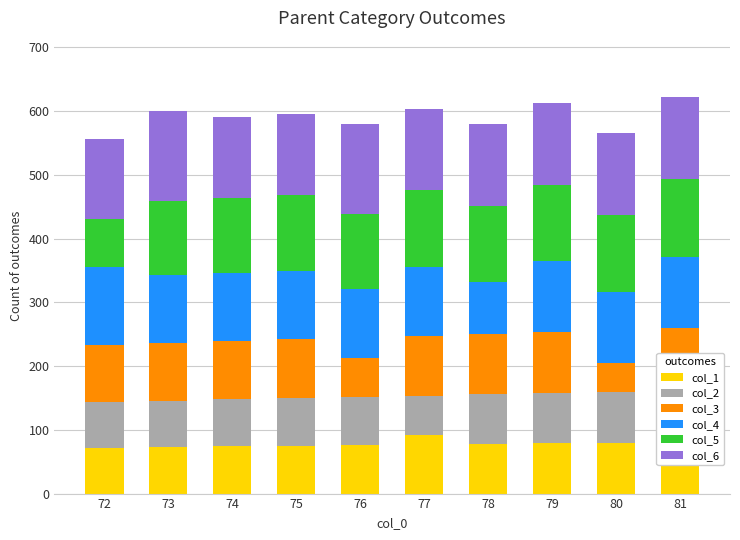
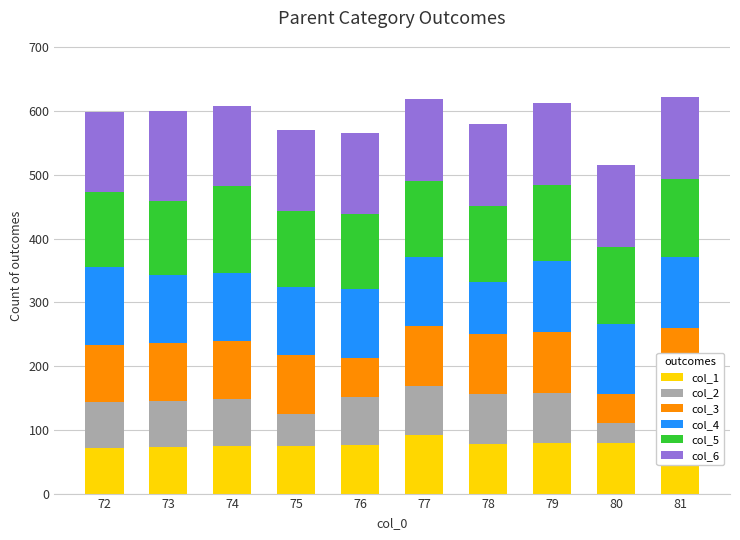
  {
    "col_1": {
      "72": 70,
      "73": 70,
      "74": 70,
      "75": 70,
      "76": 80,
      "77": 90,
      "78": 80,
      "79": 80,
      "80": 80
    },
    "col_2": {
      "72": 70,
      "73": 70,
      "74": 70,
-     "75": 70,
+     "75": 50,
      "76": 80,
-     "77": 60,
+     "77": 80,
      "78": 80,
      "79": 80,
-     "80": 80
+     "80": 30
    },
    "col_3": {
      "72": 90,
      "73": 90,
      "74": 90,
      "75": 90,
      "76": 60,
      "77": 90,
      "78": 100,
      "79": 100,
      "80": 50,
      "81": 100
    },
    "col_4": {
      "72": 120,
      "73": 110,
      "74": 110,
      "75": 110,
      "76": 110,
      "77": 110,
      "78": 80,
      "79": 110,
      "80": 110,
      "81": 110
    },
    "col_5": {
-     "72": 70,
+     "72": 120,
      "73": 120,
-     "74": 120,
+     "74": 140,
      "75": 120,
      "76": 120,
      "77": 120,
      "78": 120,
      "79": 120,
      "80": 120,
      "81": 120
    },
    "col_6": {
      "72": 130,
      "73": 140,
      "74": 130,
      "75": 130,
-     "76": 140,
+     "76": 130,
      "77": 130,
      "78": 130,
      "79": 130,
      "80": 130,
      "81": 130
    }
  }
